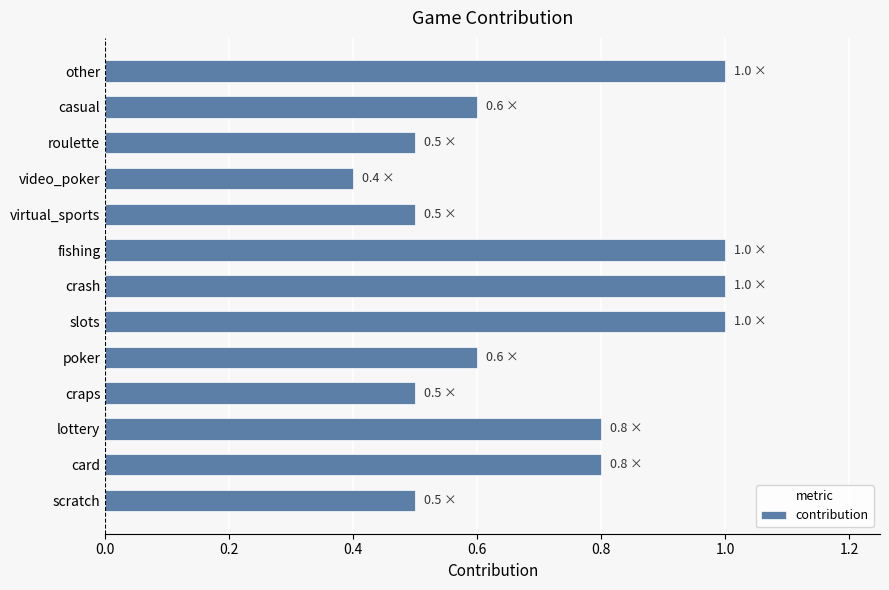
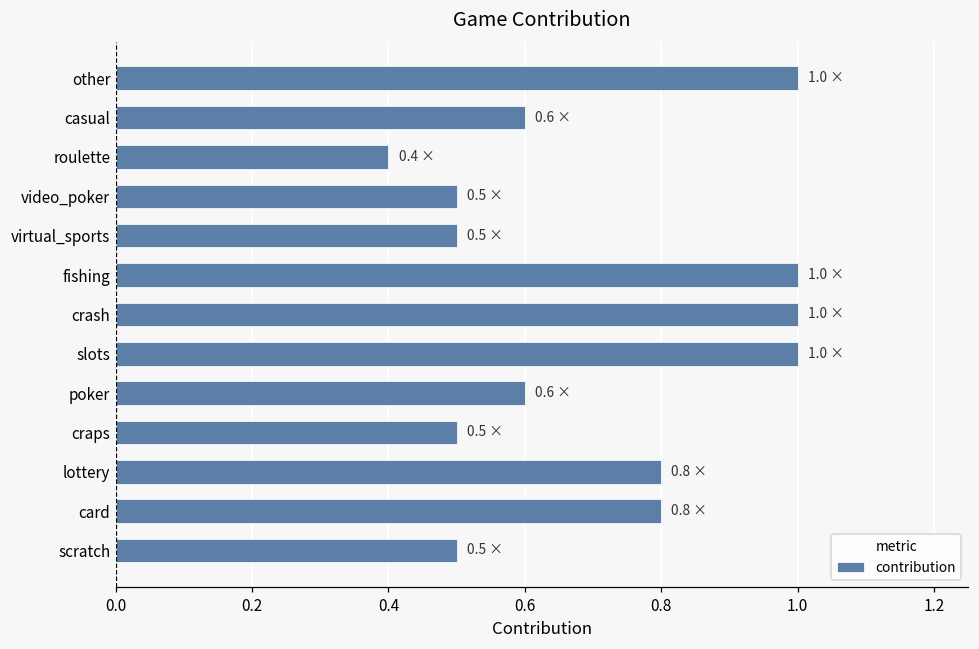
  {
    "other": 1.0,
    "casual": 0.6,
-   "roulette": 0.5,
-   "video_poker": 0.4,
+   "roulette": 0.4,
+   "video_poker": 0.5,
    "virtual_sports": 0.5,
    "fishing": 1.0,
    "crash": 1.0,
    "slots": 1.0,
    "poker": 0.6,
    "craps": 0.5,
    "lottery": 0.8,
    "card": 0.8,
    "scratch": 0.5
  }
